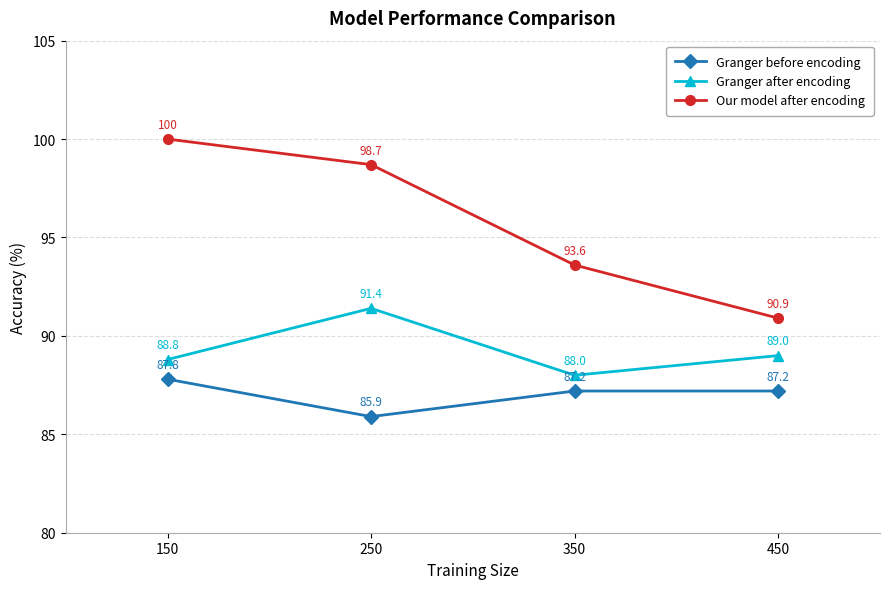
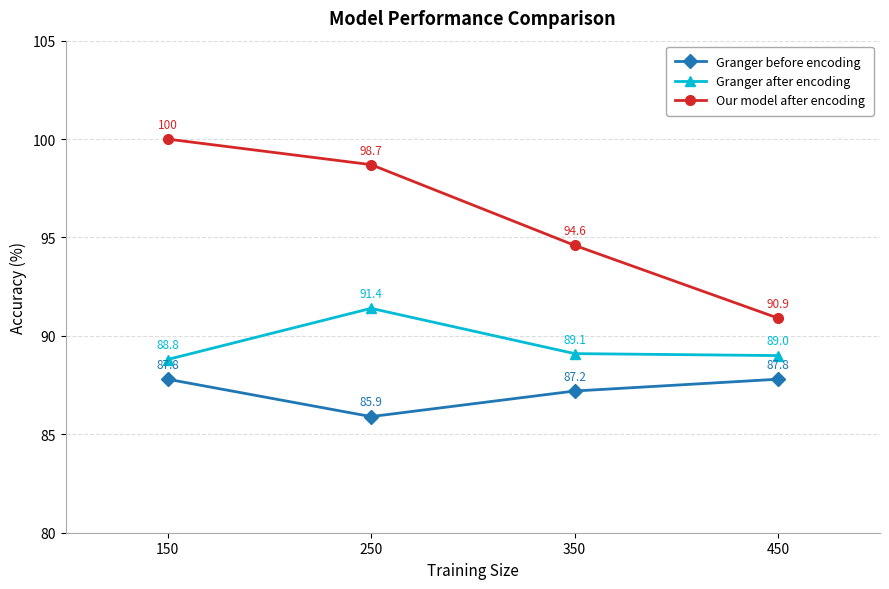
  {
    "Granger before encoding": {
      "250": 85.9,
      "350": 87.2,
-     "450": 87.2
+     "450": 87.8
    },
    "Granger after encoding": {
      "150": 88.8,
      "250": 91.4,
-     "350": 88.0,
+     "350": 89.1,
      "450": 89.0
    },
    "Our model after encoding": {
      "150": 100,
      "250": 98.7,
-     "350": 93.6,
+     "350": 94.6,
      "450": 90.9
    }
  }
